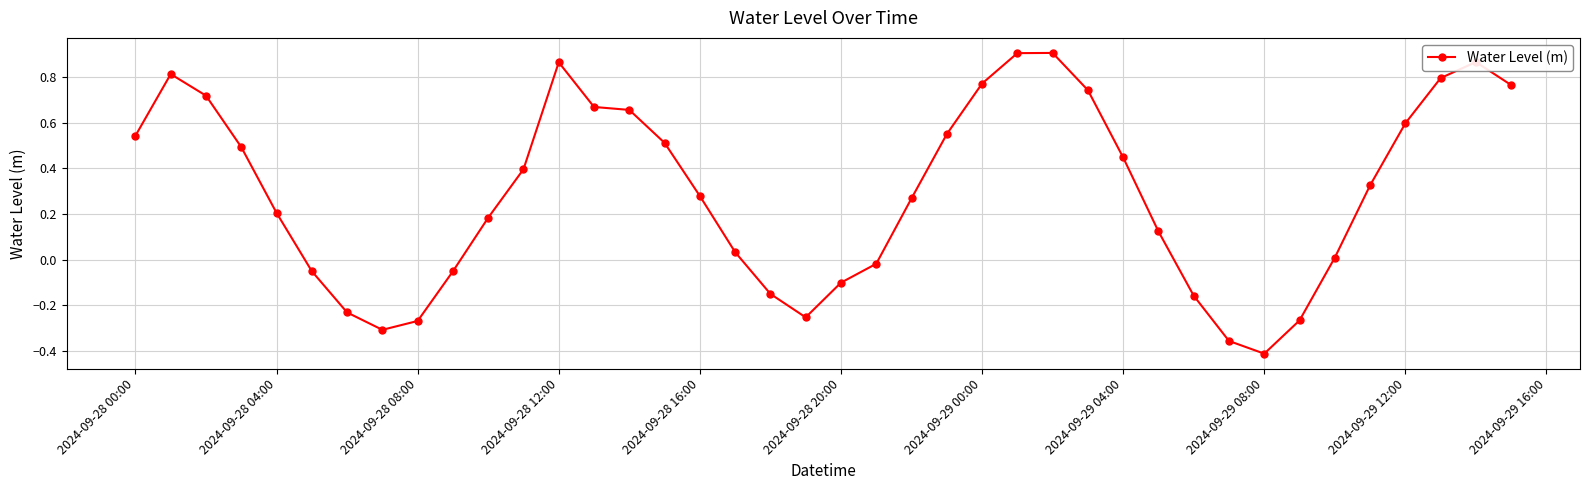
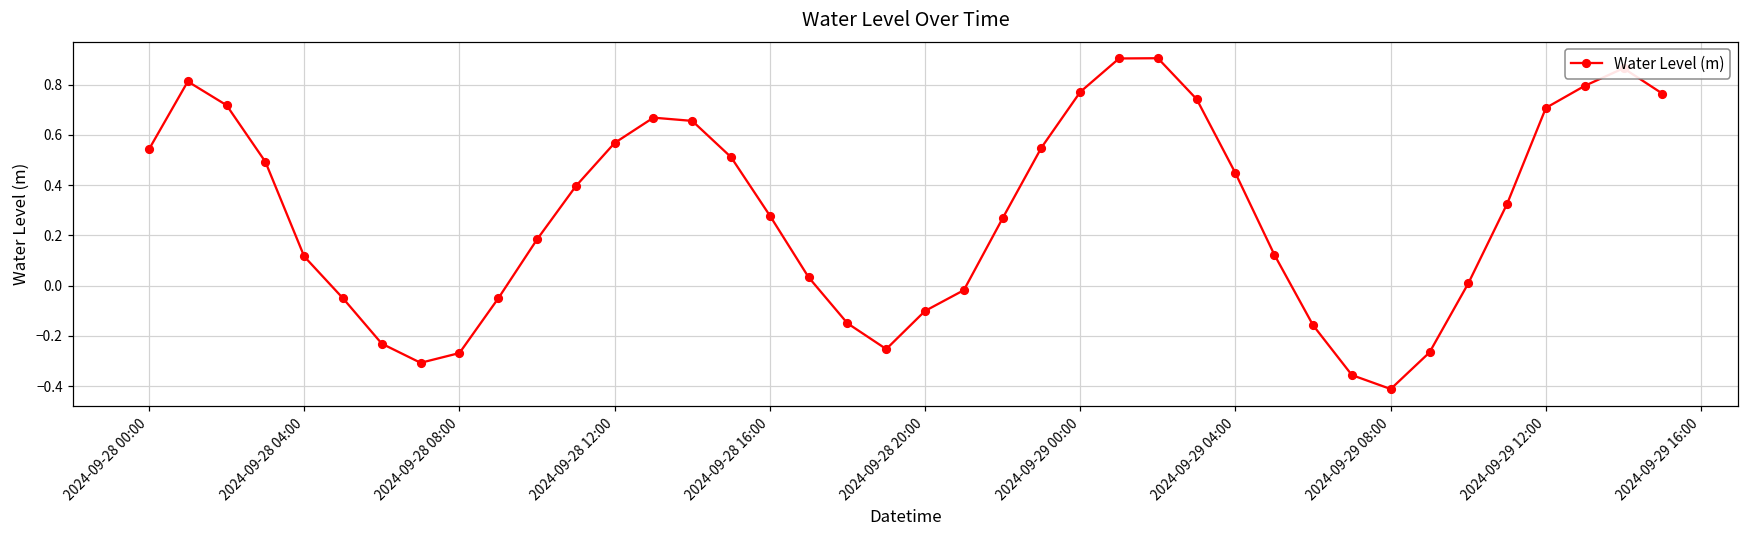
  {
    "2024-09-28 00:00": 0.54,
-   "2024-09-28 04:00": 0.20,
+   "2024-09-28 04:00": 0.12,
    "2024-09-28 08:00": -0.27,
-   "2024-09-28 12:00": 0.86,
+   "2024-09-28 12:00": 0.57,
    "2024-09-28 16:00": 0.28,
    "2024-09-28 20:00": -0.10,
    "2024-09-29 00:00": 0.77,
    "2024-09-29 04:00": 0.45,
    "2024-09-29 08:00": -0.41,
-   "2024-09-29 12:00": 0.60
+   "2024-09-29 12:00": 0.71
  }
